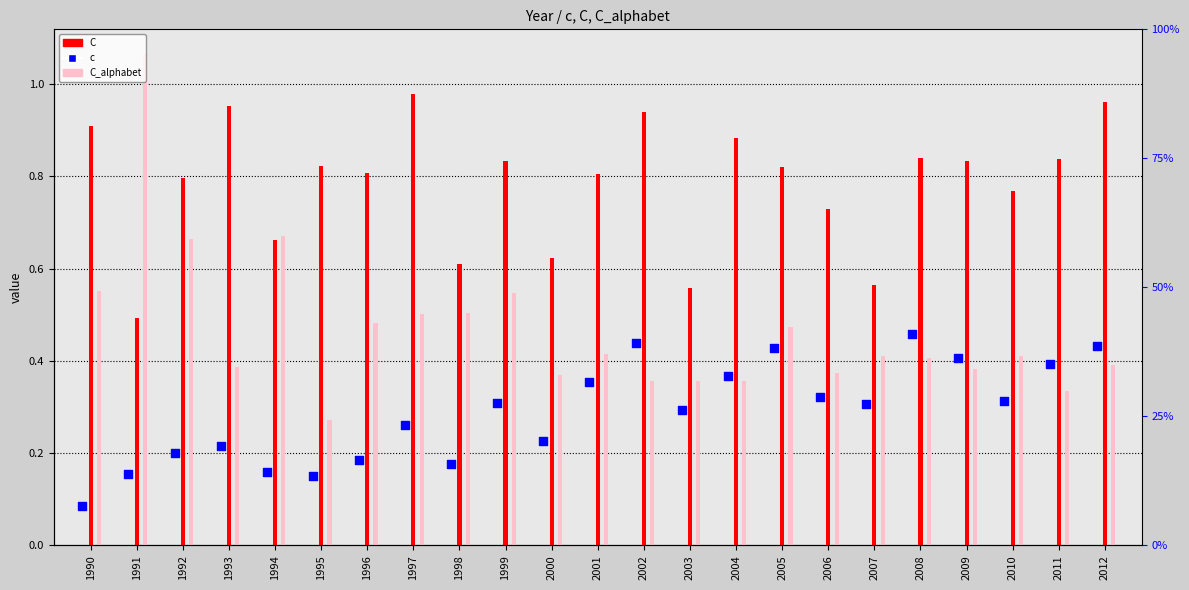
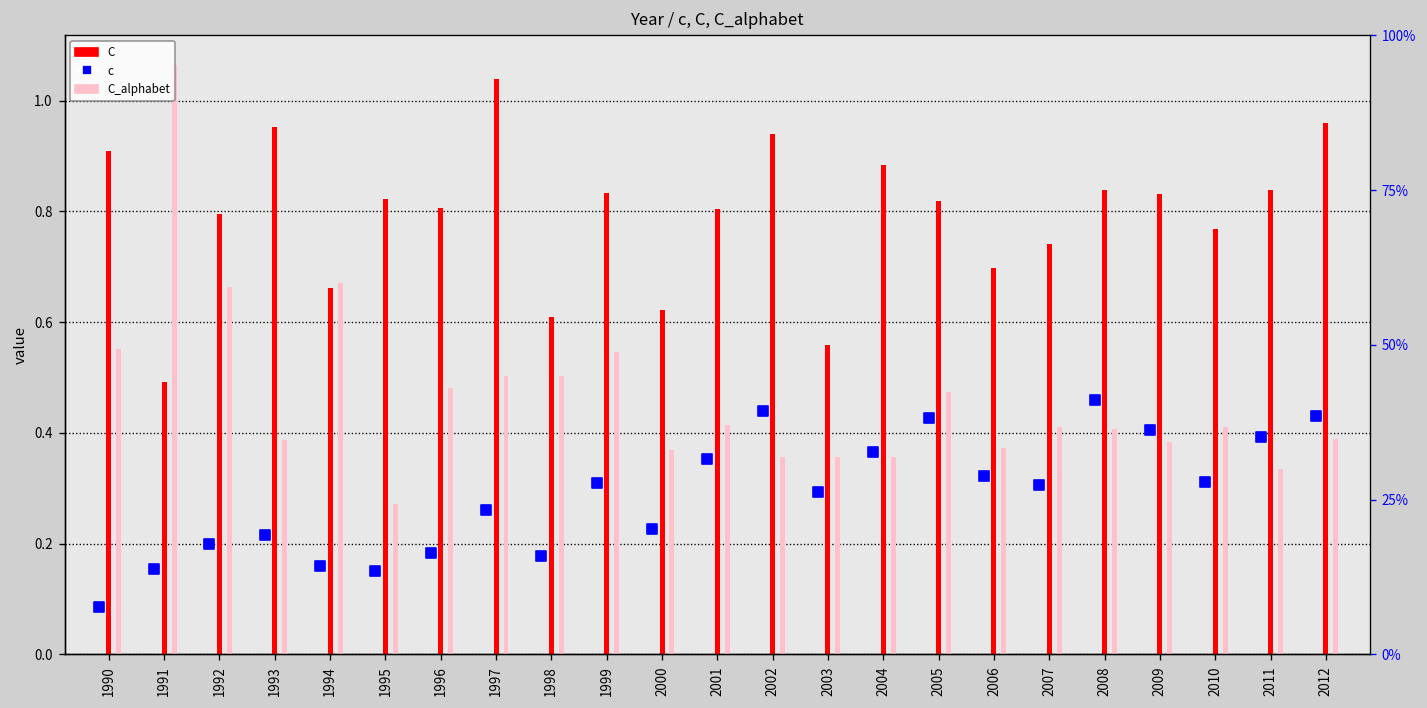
  {
    "C": {
      "1990": 0.91,
      "1991": 0.49,
      "1992": 0.80,
      "1993": 0.95,
      "1994": 0.66,
      "1995": 0.82,
      "1996": 0.81,
-     "1997": 0.98,
+     "1997": 1.04,
      "1998": 0.61,
      "1999": 0.83,
      "2000": 0.62,
      "2001": 0.80,
      "2002": 0.94,
      "2003": 0.56,
      "2004": 0.88,
      "2005": 0.82,
-     "2006": 0.73,
-     "2007": 0.56,
+     "2006": 0.70,
+     "2007": 0.74,
      "2008": 0.84,
      "2009": 0.83,
      "2010": 0.77,
      "2011": 0.84,
      "2012": 0.96
    },
    "C_alphabet": {
      "1990": 0.55,
      "1992": 0.66,
      "1993": 0.39,
      "1994": 0.67,
      "1995": 0.27,
      "1996": 0.48,
      "1997": 0.50,
      "1998": 0.50,
      "1999": 0.55,
      "2000": 0.37,
      "2001": 0.42,
      "2002": 0.36,
      "2003": 0.36,
      "2004": 0.36,
      "2005": 0.47,
      "2006": 0.37,
      "2007": 0.41,
      "2008": 0.41,
      "2009": 0.38,
      "2010": 0.41,
      "2011": 0.34,
      "2012": 0.39
    }
  }
